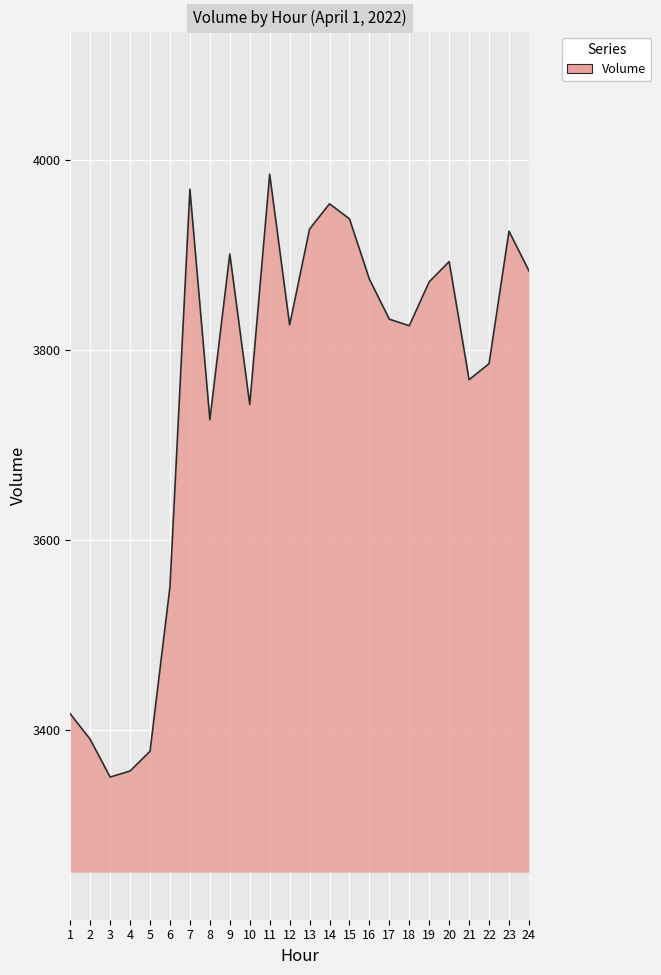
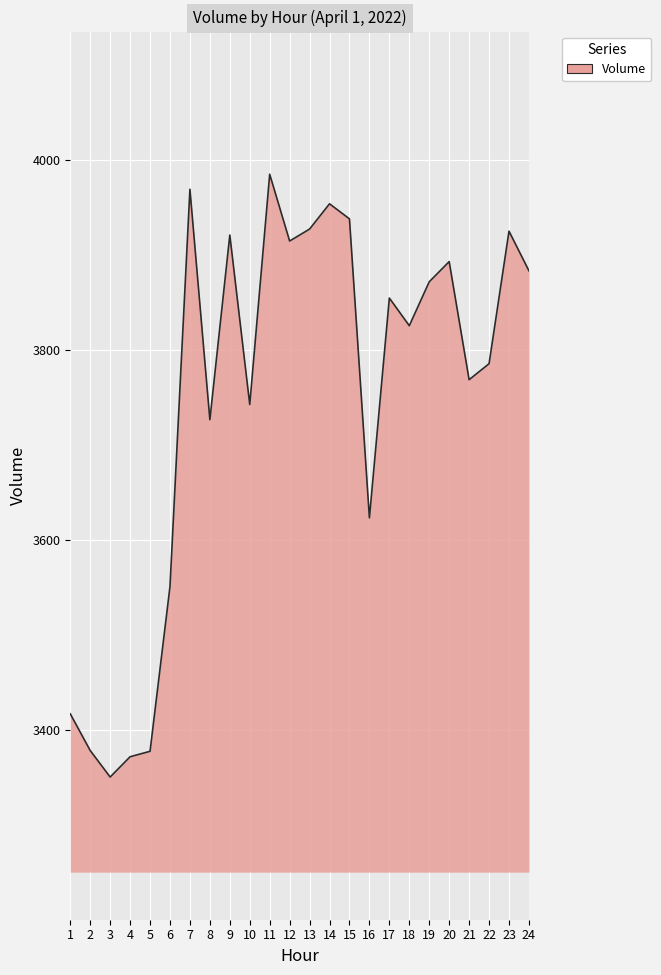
  {
    "1": 3420,
-   "2": 3390,
+   "2": 3380,
    "3": 3350,
-   "4": 3360,
+   "4": 3370,
    "5": 3380,
    "6": 3550,
    "7": 3970,
    "8": 3730,
-   "9": 3900,
+   "9": 3920,
    "10": 3740,
    "11": 3980,
-   "12": 3830,
+   "12": 3910,
    "13": 3930,
    "14": 3950,
    "15": 3940,
-   "16": 3870,
-   "17": 3830,
+   "16": 3620,
+   "17": 3850,
    "18": 3830,
    "19": 3870,
    "20": 3890,
    "21": 3770,
    "22": 3790,
    "23": 3920,
    "24": 3880
  }
